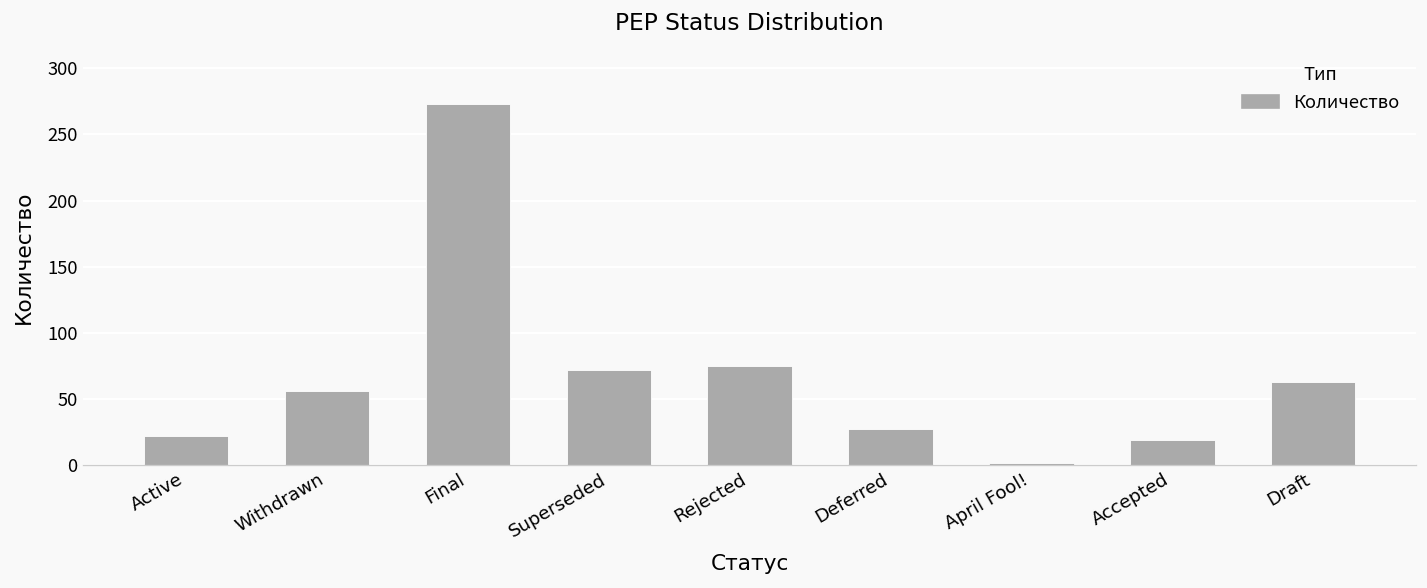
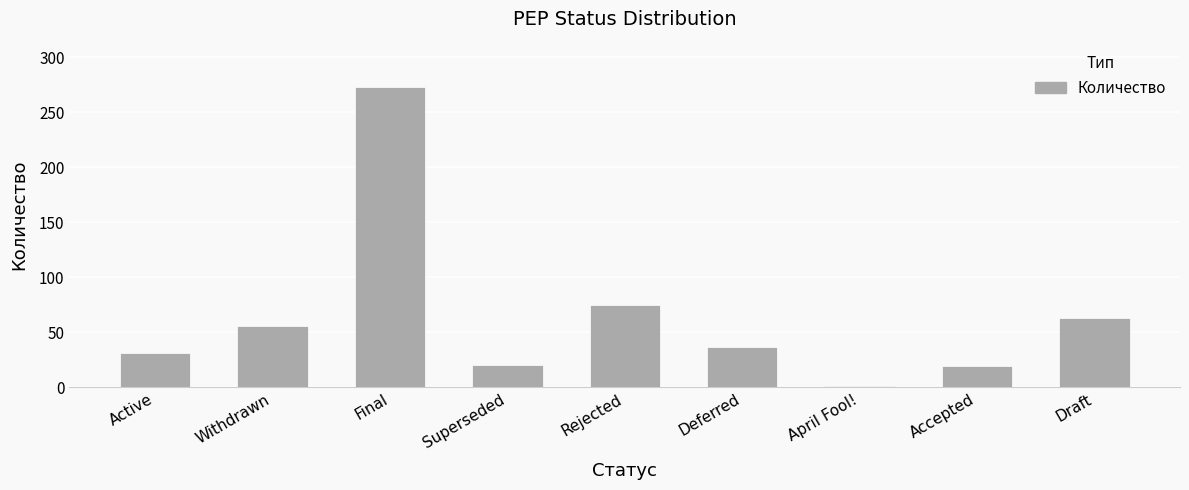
  {
-   "Active": 22,
+   "Active": 31,
    "Withdrawn": 56,
    "Final": 273,
-   "Superseded": 72,
+   "Superseded": 20,
    "Rejected": 75,
-   "Deferred": 27,
+   "Deferred": 37,
    "Accepted": 19,
    "Draft": 63
  }
